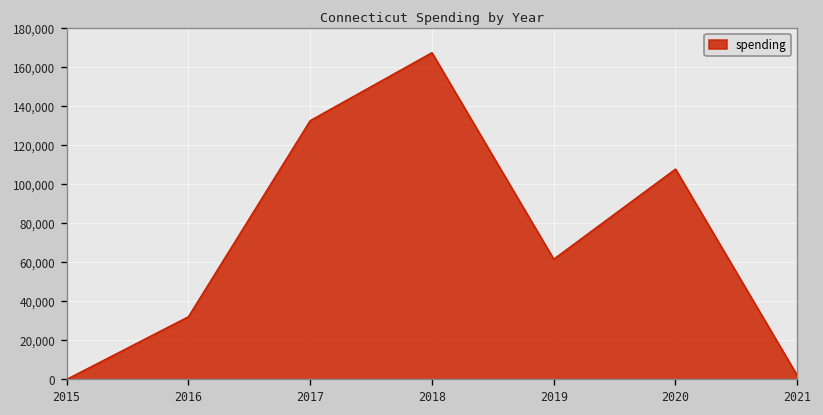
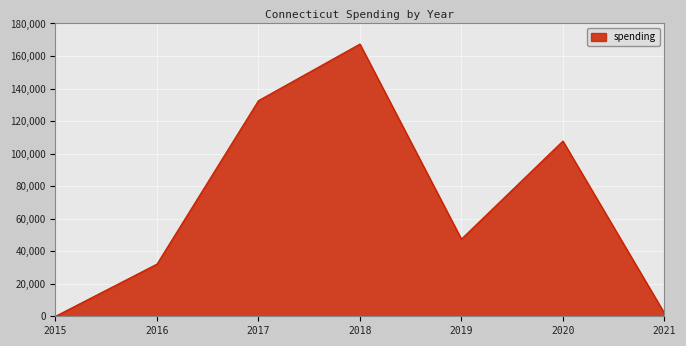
  {
    "2015": "0",
    "2016": "32,000",
    "2017": "133,000",
    "2018": "167,000",
-   "2019": "62,000",
+   "2019": "47,000",
    "2020": "108,000",
    "2021": "2,000"
  }
